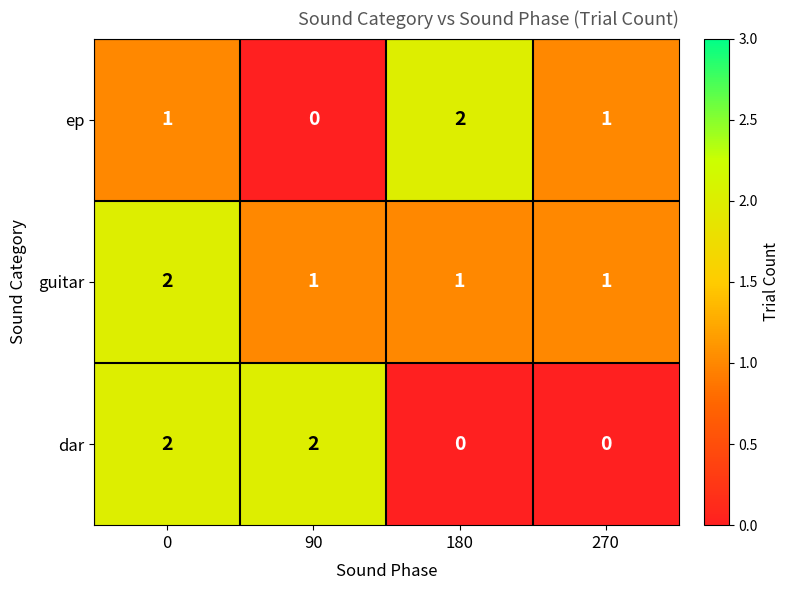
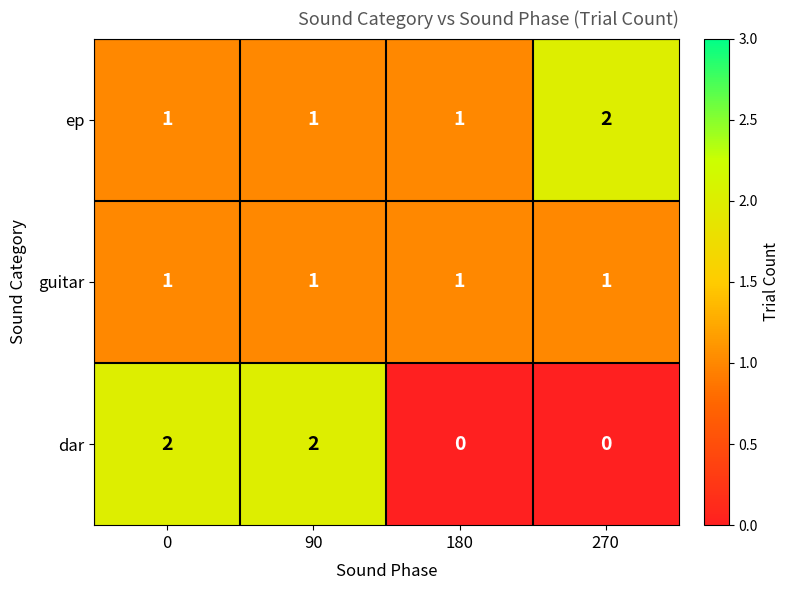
  {
    "ep": {
      "0": 1,
-     "90": 0,
-     "180": 2,
-     "270": 1
+     "90": 1,
+     "180": 1,
+     "270": 2
    },
    "guitar": {
-     "0": 2,
+     "0": 1,
      "90": 1,
      "180": 1,
      "270": 1
    },
    "dar": {
      "0": 2,
      "90": 2,
      "180": 0,
      "270": 0
    }
  }
